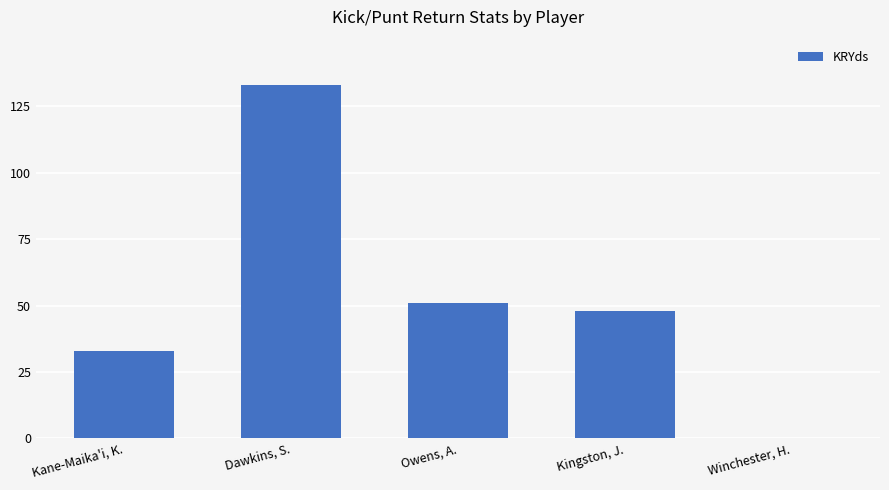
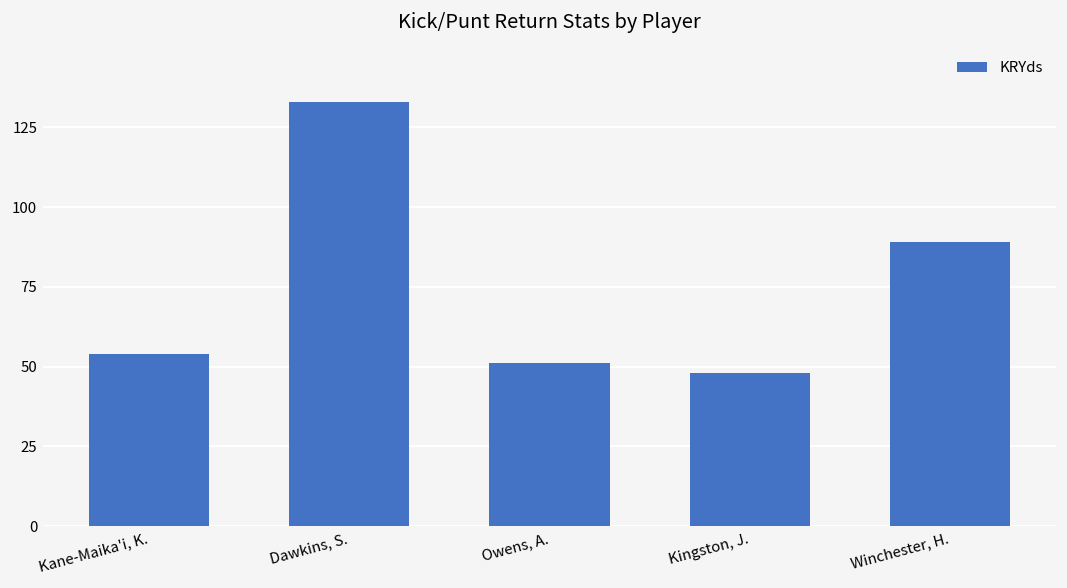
  {
-   "Kane-Maika'i, K.": 33,
+   "Kane-Maika'i, K.": 54,
    "Dawkins, S.": 133,
    "Owens, A.": 51,
    "Kingston, J.": 48,
-   "Winchester, H.": 0
+   "Winchester, H.": 89
  }
